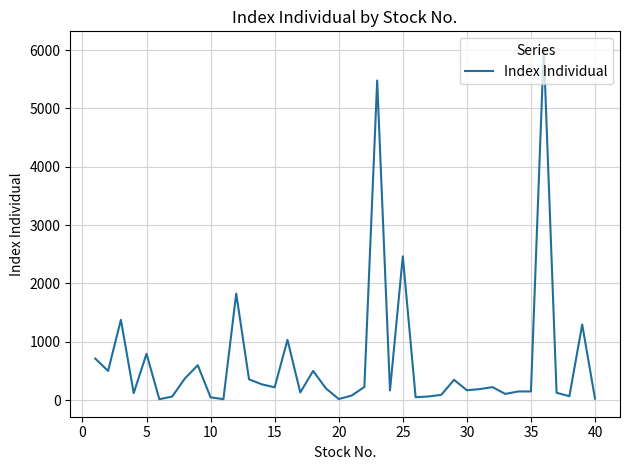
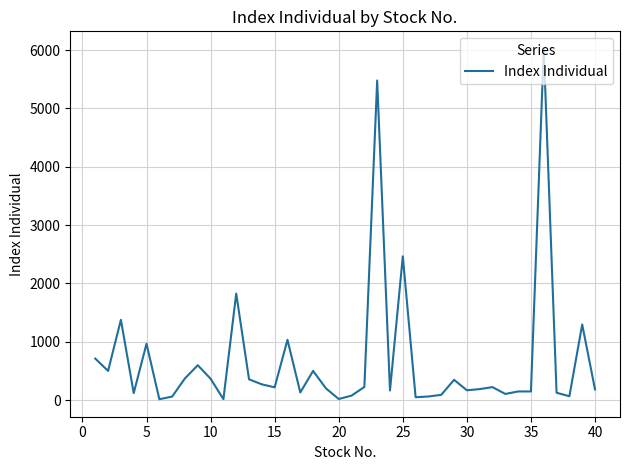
  {
-   "5": 800,
-   "10": 0,
+   "5": 1000,
+   "10": 400,
    "15": 200,
    "20": 0,
    "25": 2500,
    "30": 200,
    "35": 100,
-   "40": 0
+   "40": 200
  }
